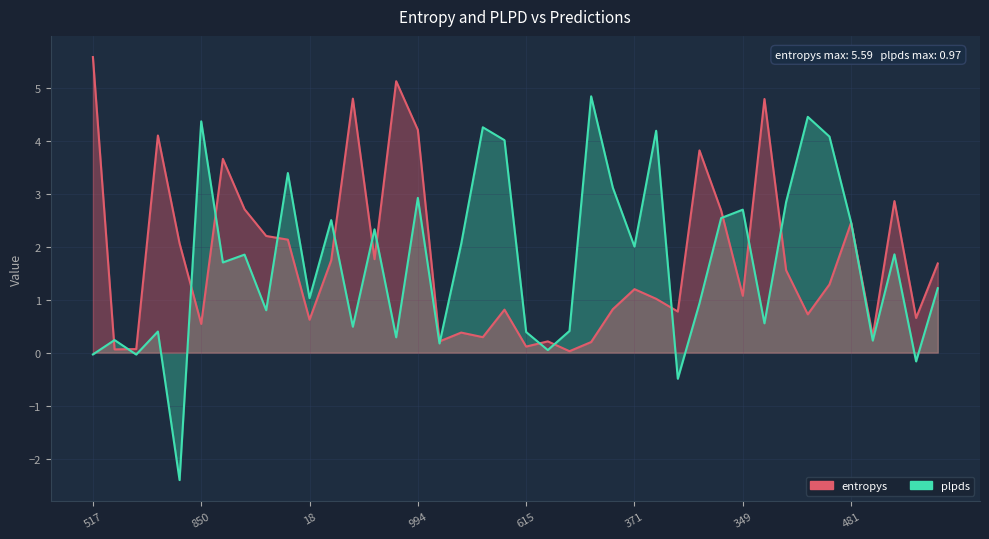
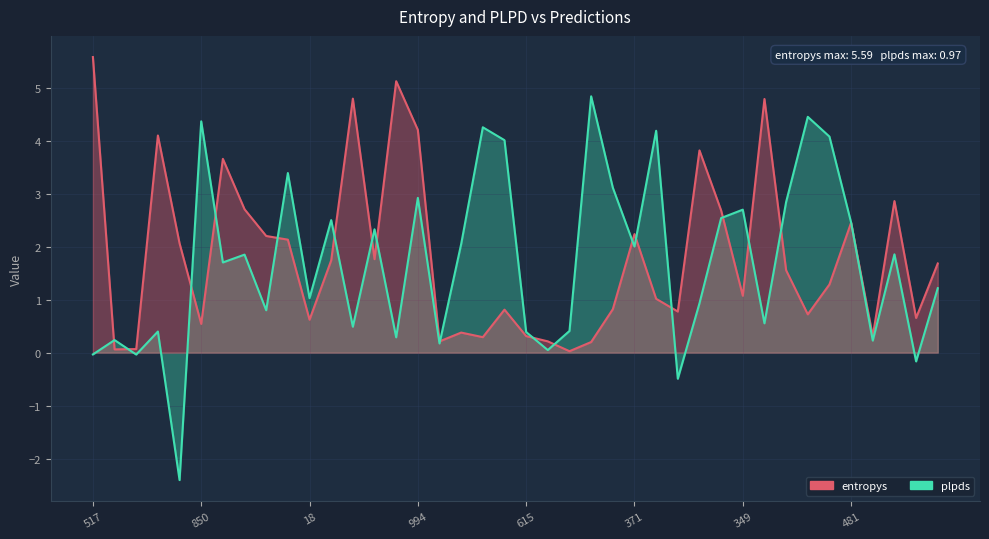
  {
    "entropys": {
      "517": 5.6,
      "850": 0.5,
      "994": 4.2,
-     "615": 0.1,
-     "371": 1.2,
+     "615": 0.3,
+     "371": 2.2,
      "349": 1.1
    }
  }
